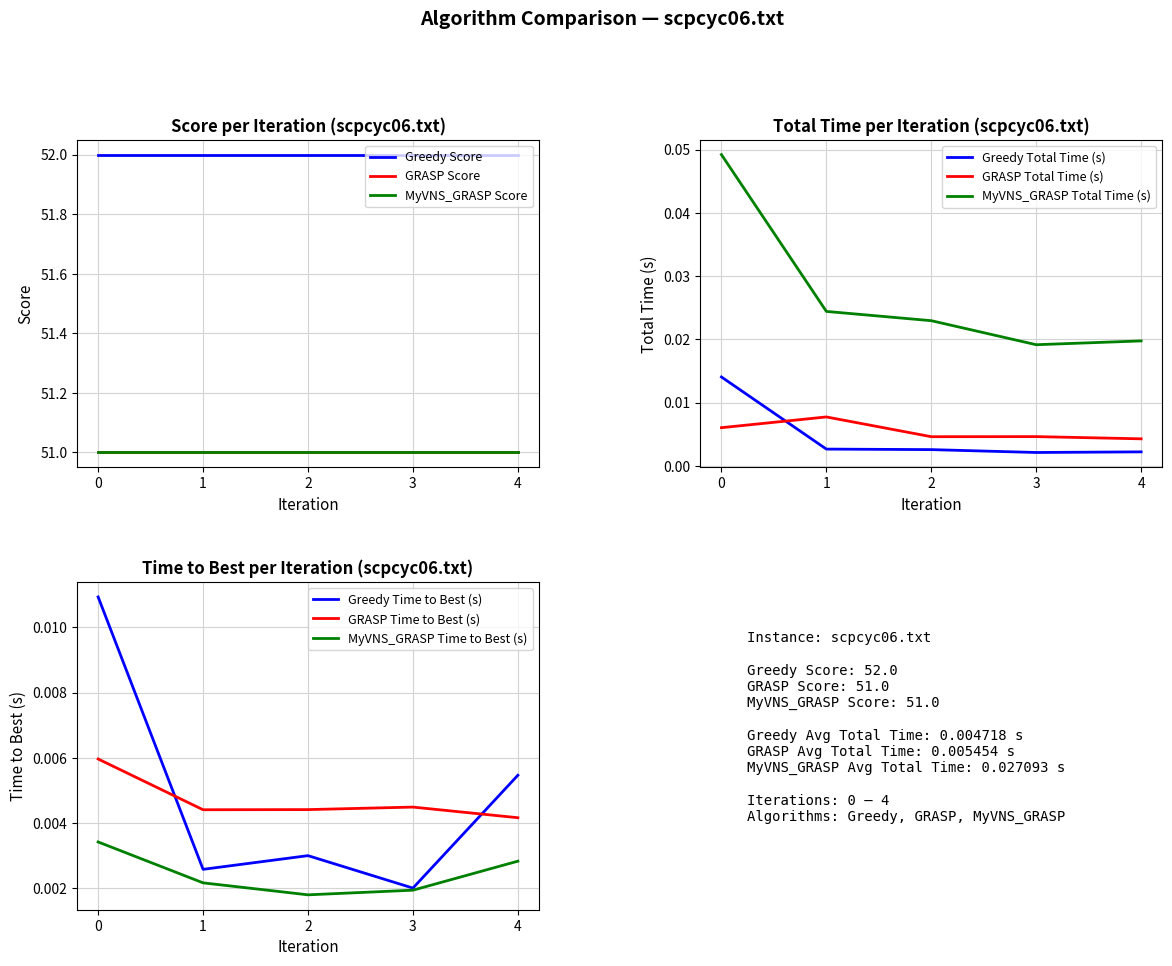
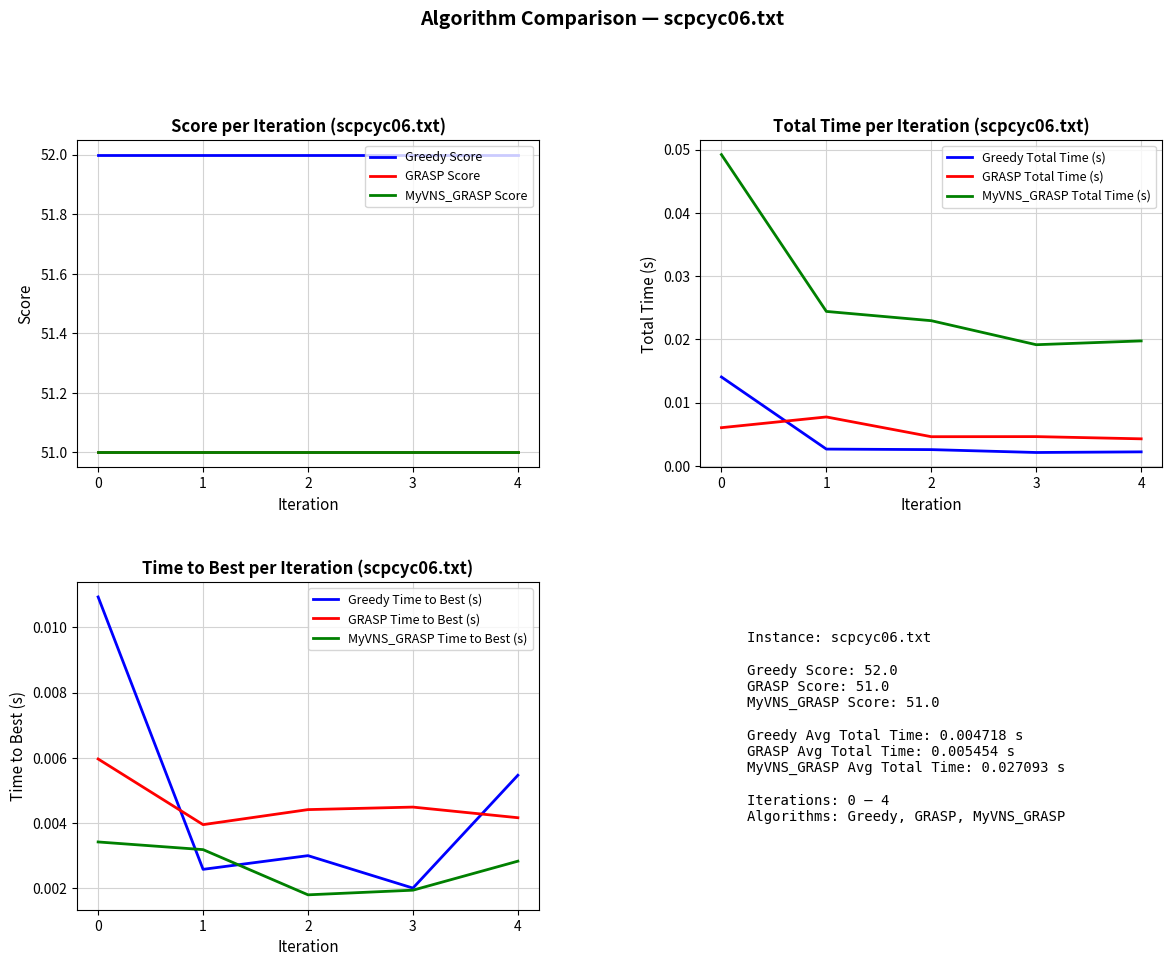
  {
    "Score per Iteration (scpcyc06.txt)": {
      "Greedy Score": {
        "0": 52.00,
        "1": 52.00,
        "2": 52.00
      },
      "MyVNS_GRASP Score": {
        "0": 51.00,
        "1": 51.00,
        "2": 51.00,
        "3": 51.00,
        "4": 51.00
      }
    },
    "Total Time per Iteration (scpcyc06.txt)": {
      "Greedy Total Time (s)": {
        "0": 0.014,
        "1": 0.003,
        "2": 0.003,
        "3": 0.002,
        "4": 0.002
      },
      "GRASP Total Time (s)": {
        "0": 0.006,
        "1": 0.008,
        "2": 0.005,
        "3": 0.005,
        "4": 0.004
      },
      "MyVNS_GRASP Total Time (s)": {
        "0": 0.049,
        "1": 0.024,
        "2": 0.023,
        "3": 0.019,
        "4": 0.020
      }
    },
    "Time to Best per Iteration (scpcyc06.txt)": {
      "Greedy Time to Best (s)": {
        "0": 0.0109,
        "1": 0.0026,
        "2": 0.0030,
        "4": 0.0055
      },
      "GRASP Time to Best (s)": {
        "0": 0.0060,
-       "1": 0.0044,
+       "1": 0.0040,
        "2": 0.0044,
        "3": 0.0045,
        "4": 0.0042
      },
      "MyVNS_GRASP Time to Best (s)": {
        "0": 0.0034,
-       "1": 0.0022,
+       "1": 0.0032,
        "2": 0.0018,
        "4": 0.0028
      }
    }
  }
